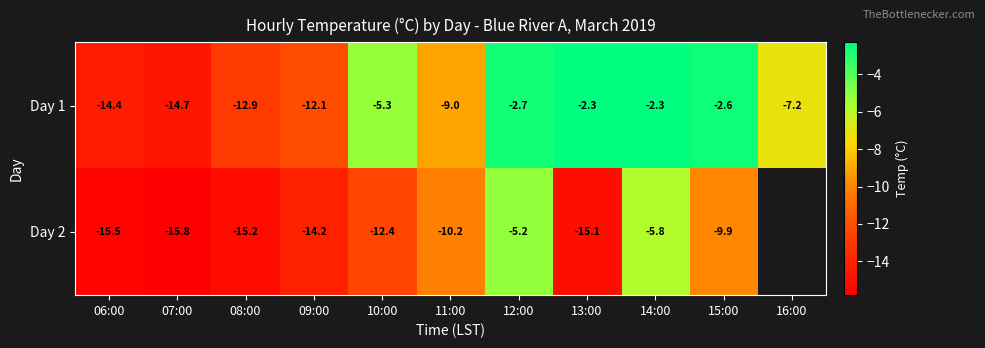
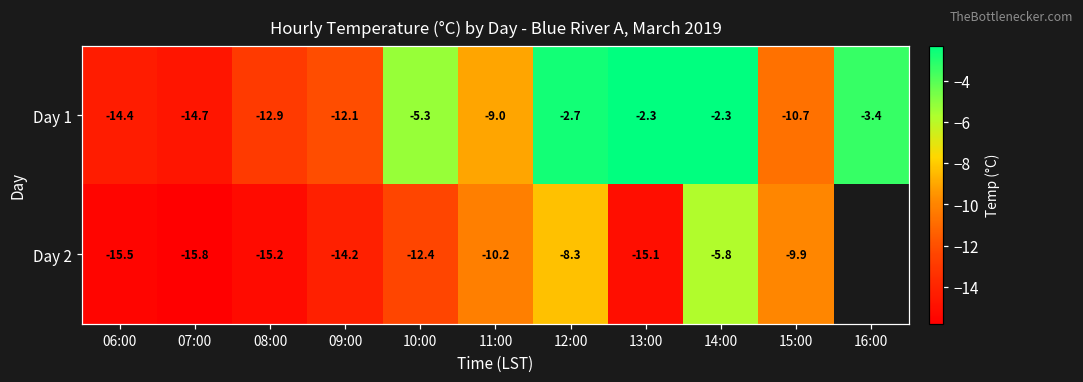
  {
    "Day 1": {
      "06:00": -14.4,
      "07:00": -14.7,
      "08:00": -12.9,
      "09:00": -12.1,
      "10:00": -5.3,
      "11:00": -9.0,
      "12:00": -2.7,
      "13:00": -2.3,
      "14:00": -2.3,
-     "15:00": -2.6,
-     "16:00": -7.2
+     "15:00": -10.7,
+     "16:00": -3.4
    },
    "Day 2": {
      "06:00": -15.5,
      "07:00": -15.8,
      "08:00": -15.2,
      "09:00": -14.2,
      "10:00": -12.4,
      "11:00": -10.2,
-     "12:00": -5.2,
+     "12:00": -8.3,
      "13:00": -15.1,
      "14:00": -5.8,
      "15:00": -9.9
    }
  }
